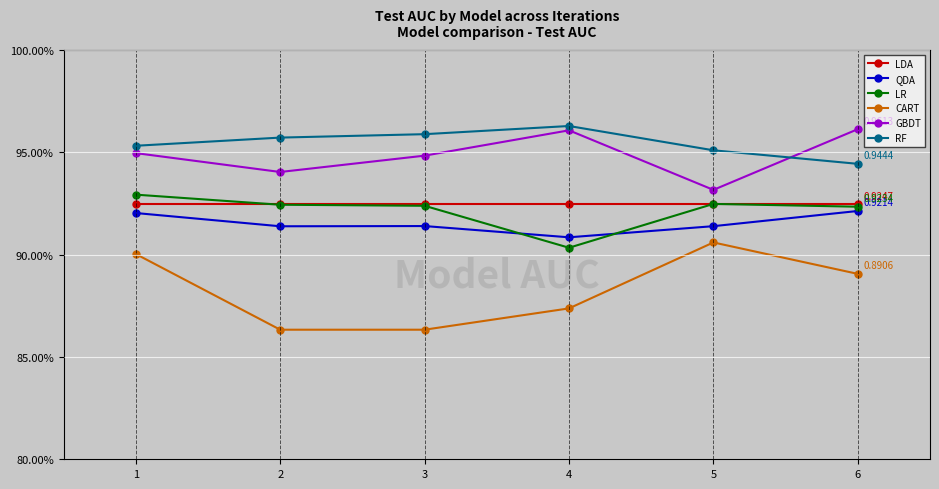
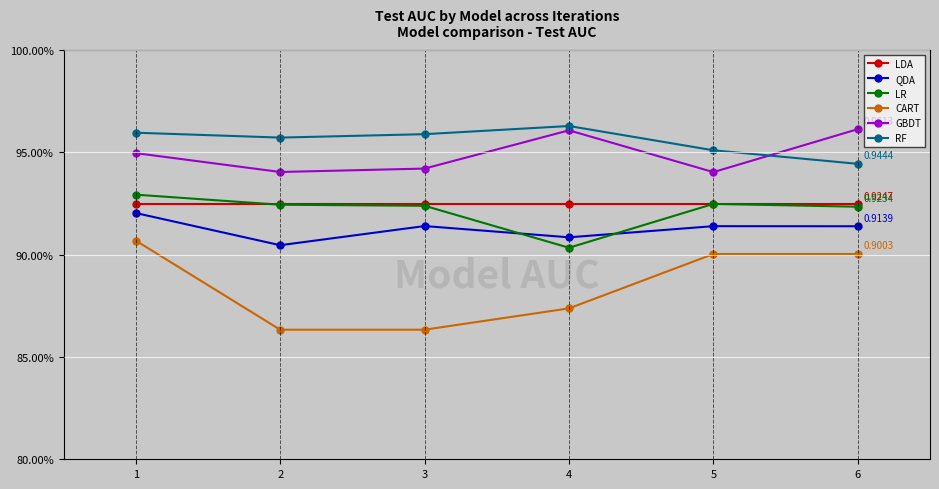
  {
    "LDA": {
      "1": "92.5%",
      "4": "92.5%"
    },
    "QDA": {
-     "2": "91.4%",
-     "6": "0.9214"
+     "2": "90.5%",
+     "6": "0.9139"
    },
    "LR": {
      "1": "92.9%",
      "4": "90.3%"
    },
    "CART": {
-     "1": "90.0%",
-     "5": "90.6%",
-     "6": "0.8906"
+     "1": "90.7%",
+     "5": "90.0%",
+     "6": "0.9003"
    },
    "GBDT": {
      "1": "95.0%",
      "2": "94.0%",
-     "3": "94.8%",
+     "3": "94.2%",
      "4": "96.1%",
-     "5": "93.2%"
+     "5": "94.0%"
    },
    "RF": {
-     "1": "95.3%",
+     "1": "96.0%",
      "2": "95.7%",
      "3": "95.9%",
      "4": "96.3%",
      "5": "95.1%"
    }
  }
